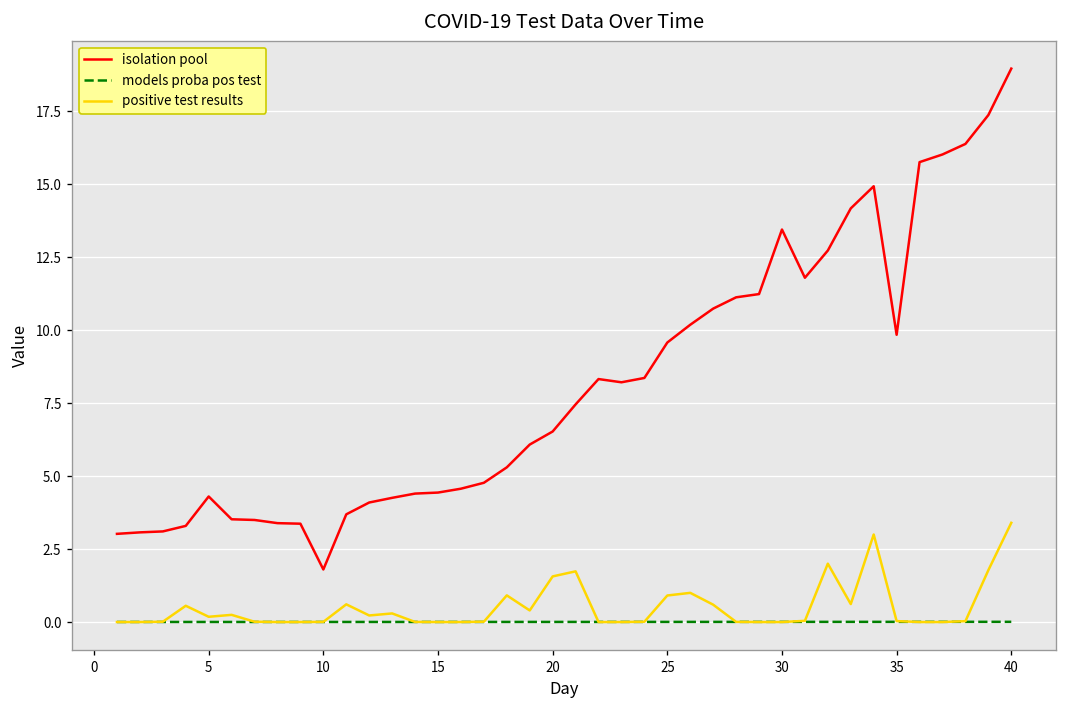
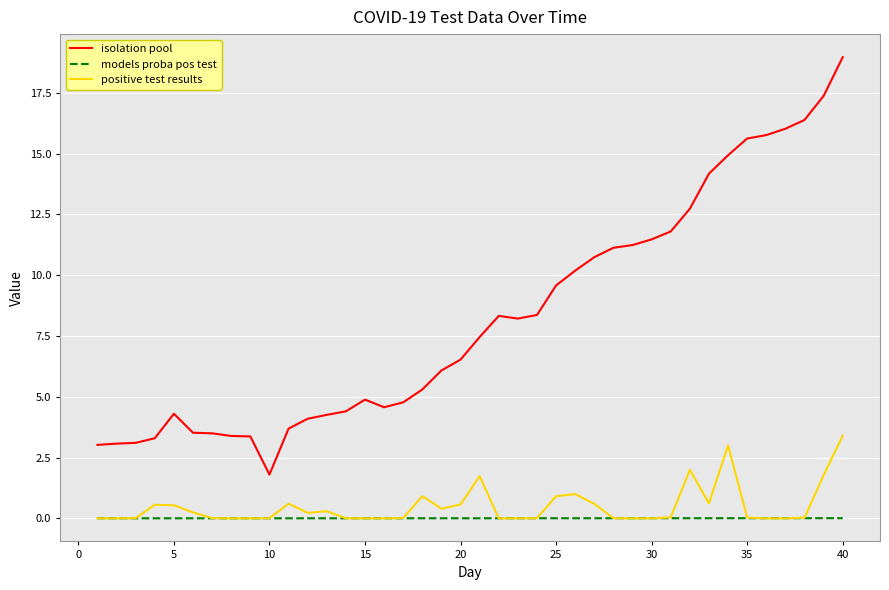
  {
    "isolation pool": {
      "5": 4.3,
      "10": 1.8,
-     "15": 4.4,
+     "15": 4.9,
      "20": 6.5,
      "25": 9.6,
-     "30": 13.5,
-     "35": 9.8,
+     "30": 11.5,
+     "35": 15.6,
      "40": 19.0
    },
    "models proba pos test": {
      "5": 0.0,
      "20": 0.0,
      "25": 0.0,
      "40": 0.0
    },
    "positive test results": {
-     "5": 0.2,
-     "20": 1.6,
+     "5": 0.5,
+     "20": 0.6,
      "25": 0.9,
      "40": 3.4
    }
  }
